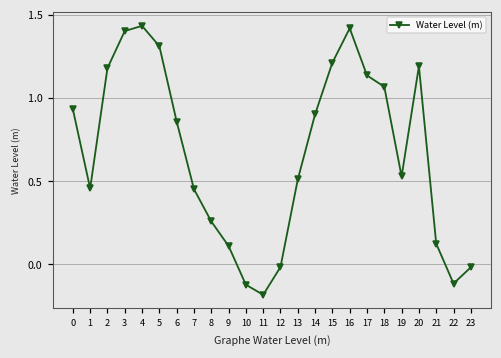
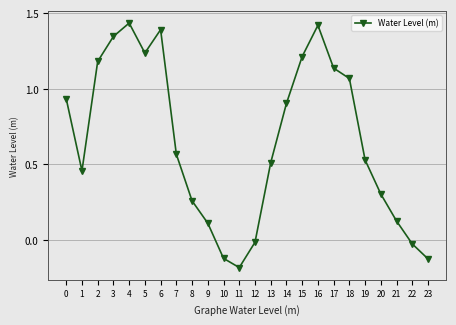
  {
    "0": 0.93,
    "1": 0.46,
    "2": 1.18,
-   "3": 1.40,
+   "3": 1.35,
    "4": 1.43,
-   "5": 1.31,
-   "6": 0.86,
-   "7": 0.45,
+   "5": 1.24,
+   "6": 1.39,
+   "7": 0.57,
    "8": 0.26,
    "9": 0.11,
    "10": -0.12,
    "11": -0.19,
    "12": -0.02,
    "13": 0.51,
    "14": 0.90,
    "15": 1.21,
    "16": 1.42,
    "17": 1.14,
    "18": 1.07,
    "19": 0.53,
-   "20": 1.19,
+   "20": 0.30,
    "21": 0.12,
-   "22": -0.12,
-   "23": -0.02
+   "22": -0.03,
+   "23": -0.13
  }
